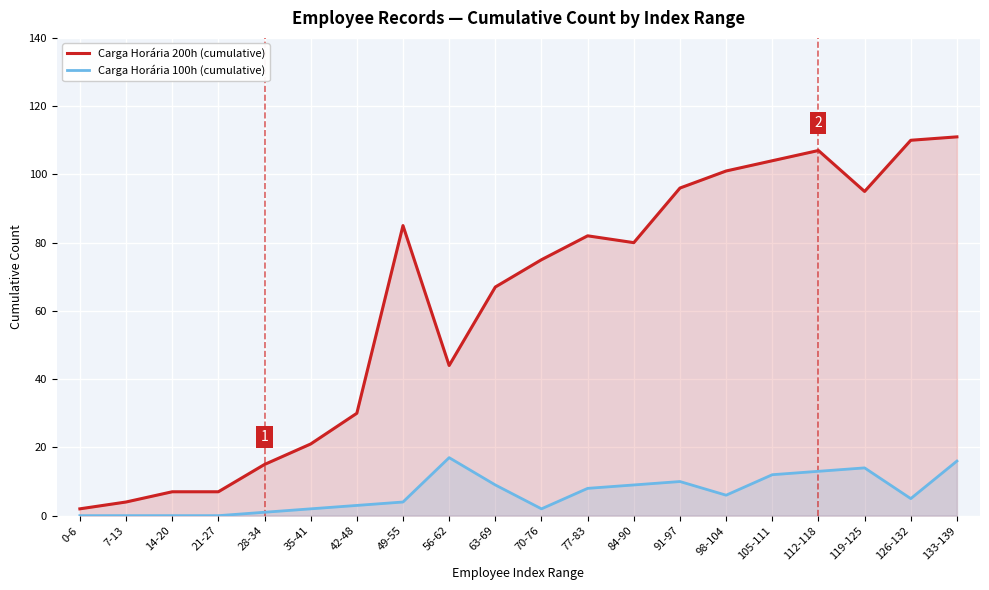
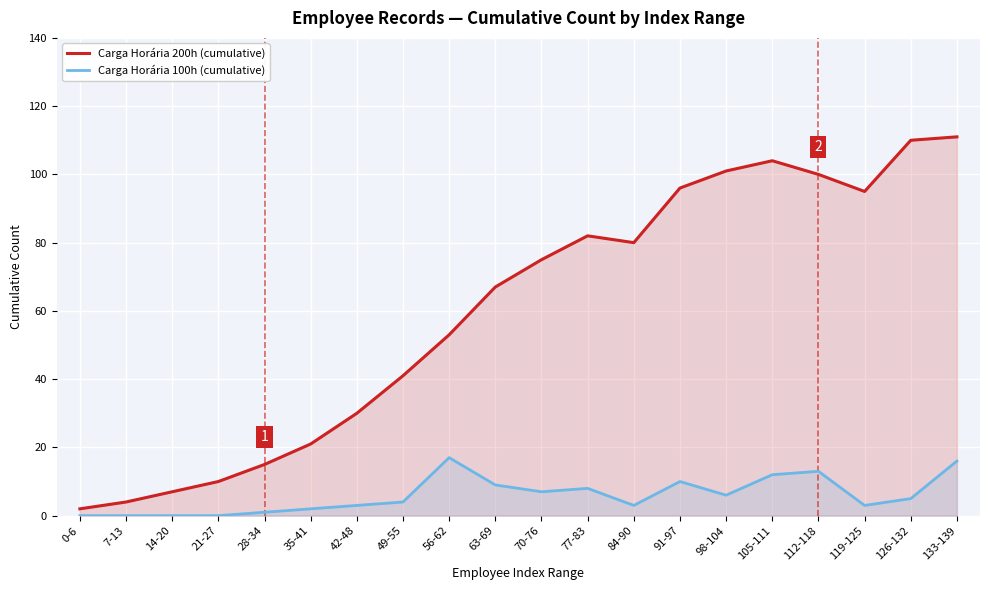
  {
    "Carga Horária 200h (cumulative)": {
      "0-6": 2,
      "7-13": 4,
      "14-20": 7,
-     "21-27": 7,
+     "21-27": 10,
      "35-41": 21,
      "42-48": 30,
-     "49-55": 85,
-     "56-62": 44,
+     "49-55": 41,
+     "56-62": 53,
      "63-69": 67,
      "70-76": 75,
      "77-83": 82,
      "84-90": 80,
      "91-97": 96,
      "98-104": 101,
      "105-111": 104,
-     "112-118": 107,
+     "112-118": 100,
      "119-125": 95,
      "126-132": 110,
      "133-139": 111
    },
    "Carga Horária 100h (cumulative)": {
      "0-6": 0,
      "7-13": 0,
      "14-20": 0,
      "21-27": 0,
      "28-34": 1,
      "35-41": 2,
      "42-48": 3,
      "49-55": 4,
      "56-62": 17,
      "63-69": 9,
-     "70-76": 2,
+     "70-76": 7,
      "77-83": 8,
-     "84-90": 9,
+     "84-90": 3,
      "91-97": 10,
      "98-104": 6,
      "105-111": 12,
      "112-118": 13,
-     "119-125": 14,
+     "119-125": 3,
      "126-132": 5,
      "133-139": 16
    }
  }
